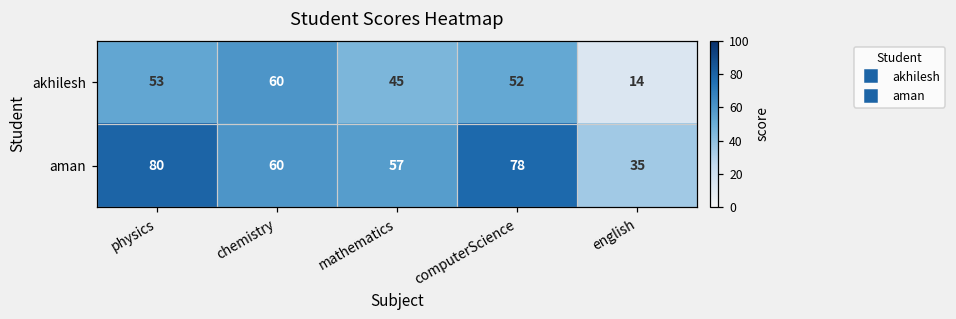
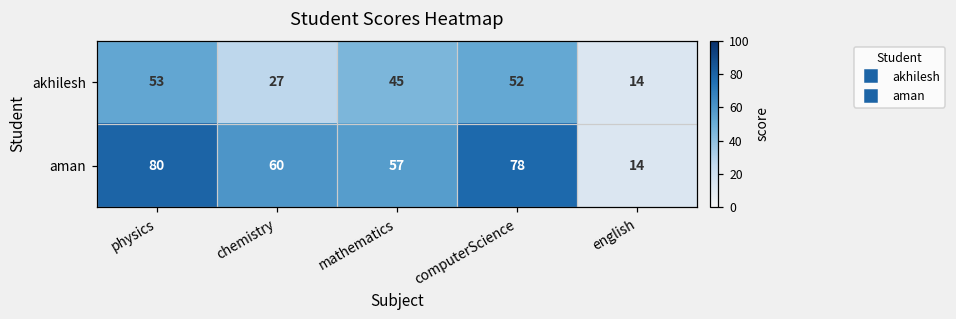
  {
    "akhilesh": {
      "physics": 53,
-     "chemistry": 60,
+     "chemistry": 27,
      "mathematics": 45,
      "computerScience": 52,
      "english": 14
    },
    "aman": {
      "physics": 80,
      "chemistry": 60,
      "mathematics": 57,
      "computerScience": 78,
-     "english": 35
+     "english": 14
    }
  }
